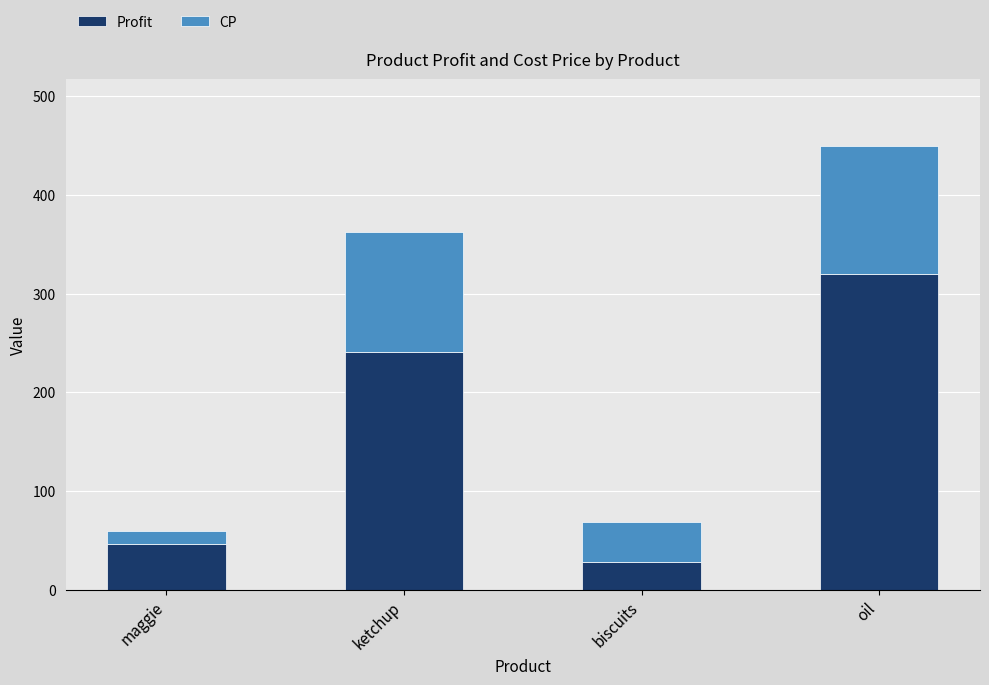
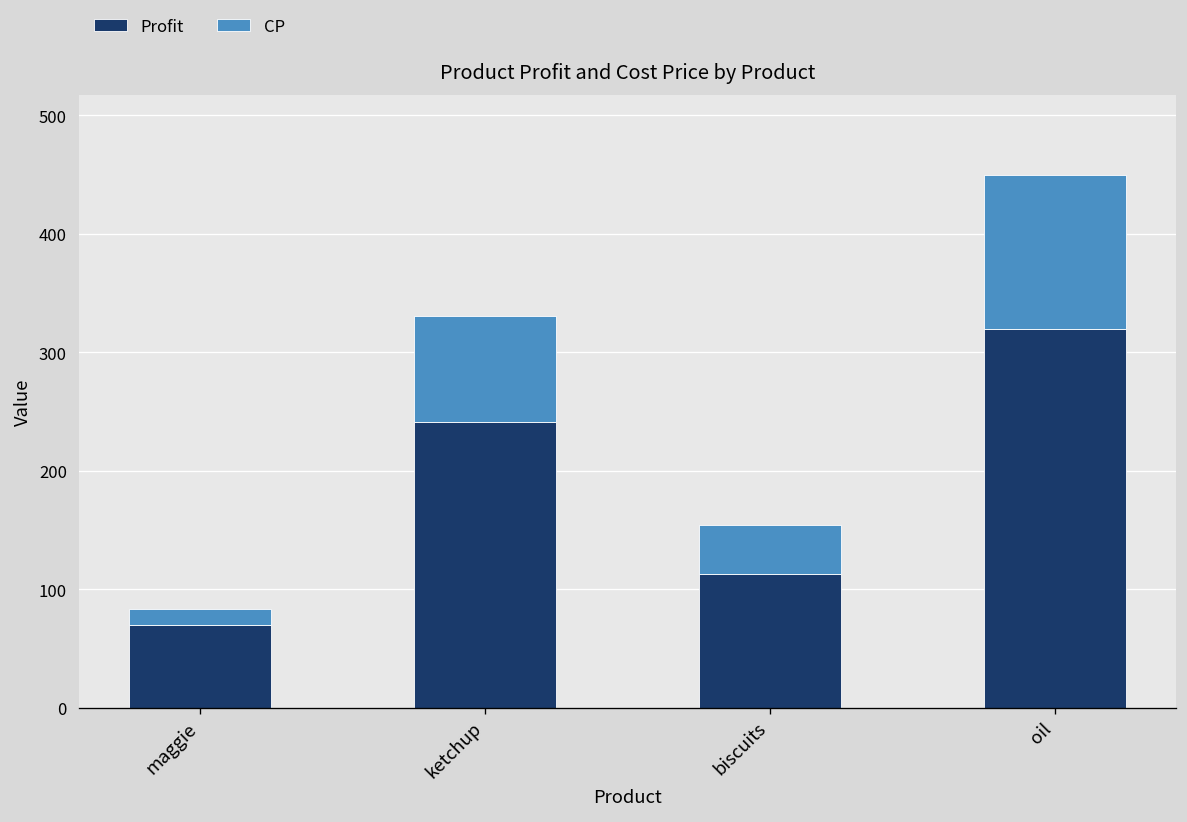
  {
    "Profit": {
-     "maggie": 50,
+     "maggie": 70,
      "ketchup": 240,
-     "biscuits": 30,
+     "biscuits": 110,
      "oil": 320
    },
    "CP": {
      "maggie": 10,
-     "ketchup": 120,
+     "ketchup": 90,
      "biscuits": 40,
      "oil": 130
    }
  }
